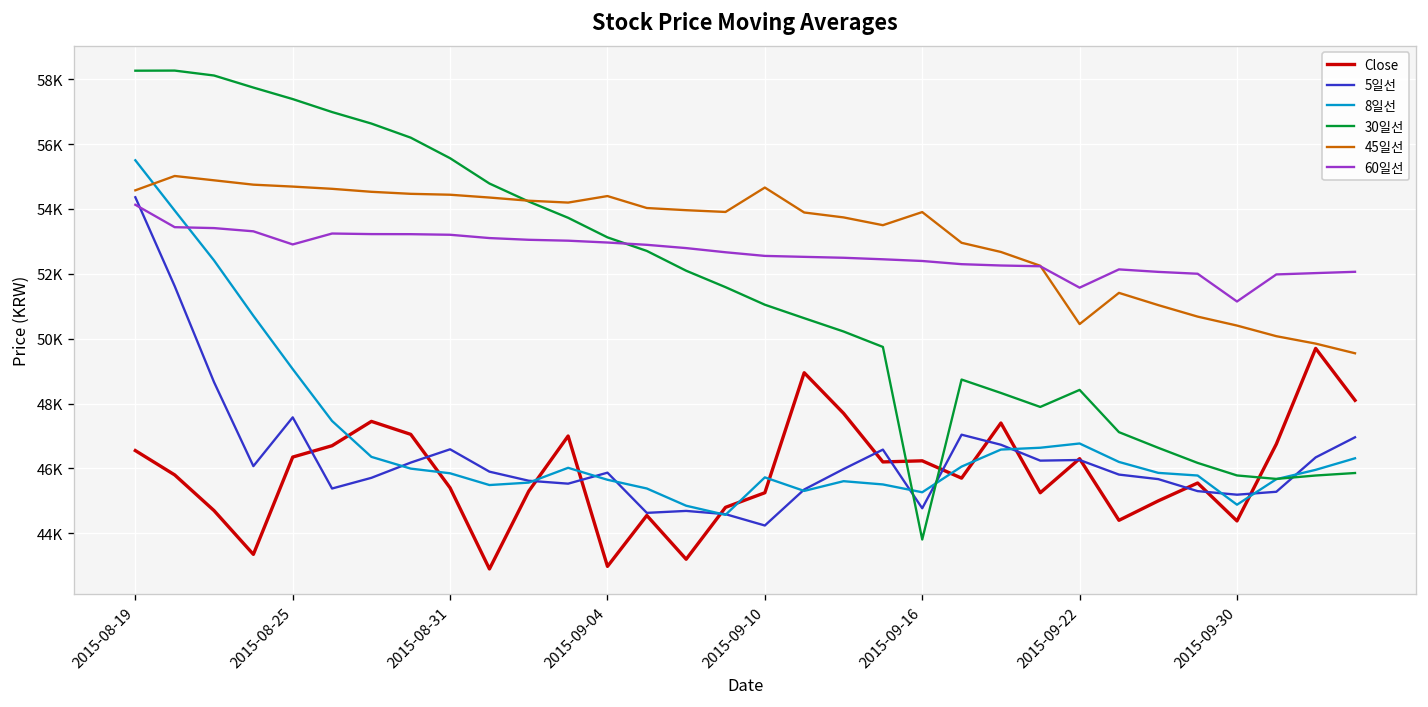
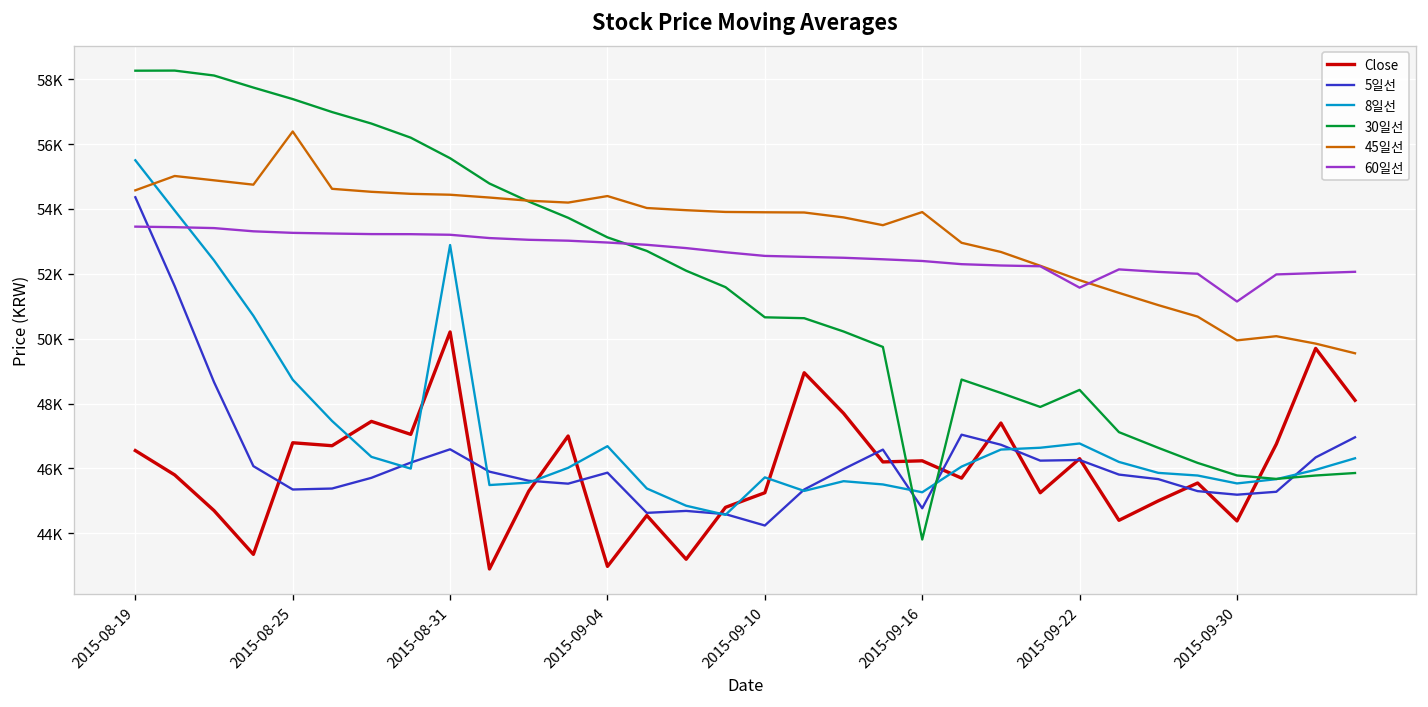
  {
    "Close": {
      "2015-08-19": 46600,
-     "2015-08-25": 46400,
-     "2015-08-31": 45400,
+     "2015-08-25": 46800,
+     "2015-08-31": 50200,
      "2015-09-04": 43000,
      "2015-09-10": 45300,
      "2015-09-16": 46200,
      "2015-09-30": 44400
    },
    "5일선": {
      "2015-08-19": 54400,
-     "2015-08-25": 47600,
+     "2015-08-25": 45400,
      "2015-08-31": 46600,
      "2015-09-04": 45900,
      "2015-09-10": 44200,
      "2015-09-16": 44800,
      "2015-09-30": 45200
    },
    "8일선": {
      "2015-08-19": 55500,
-     "2015-08-25": 49100,
-     "2015-08-31": 45900,
-     "2015-09-04": 45700,
+     "2015-08-25": 48700,
+     "2015-08-31": 52900,
+     "2015-09-04": 46700,
      "2015-09-10": 45700,
      "2015-09-16": 45300,
      "2015-09-22": 46800,
-     "2015-09-30": 44900
+     "2015-09-30": 45500
    },
    "30일선": {
      "2015-08-19": 58300,
      "2015-08-25": 57400,
      "2015-08-31": 55600,
      "2015-09-04": 53100,
-     "2015-09-10": 51000,
+     "2015-09-10": 50700,
      "2015-09-16": 43800,
      "2015-09-22": 48400,
      "2015-09-30": 45800
    },
    "45일선": {
      "2015-08-19": 54600,
-     "2015-08-25": 54700,
+     "2015-08-25": 56400,
      "2015-08-31": 54400,
      "2015-09-04": 54400,
-     "2015-09-10": 54700,
+     "2015-09-10": 53900,
      "2015-09-16": 53900,
-     "2015-09-22": 50500,
-     "2015-09-30": 50400
+     "2015-09-22": 51800,
+     "2015-09-30": 49900
    },
    "60일선": {
-     "2015-08-19": 54100,
-     "2015-08-25": 52900,
+     "2015-08-19": 53500,
+     "2015-08-25": 53300,
      "2015-08-31": 53200,
      "2015-09-04": 53000,
      "2015-09-10": 52600,
      "2015-09-16": 52400,
      "2015-09-22": 51600,
      "2015-09-30": 51100
    }
  }
